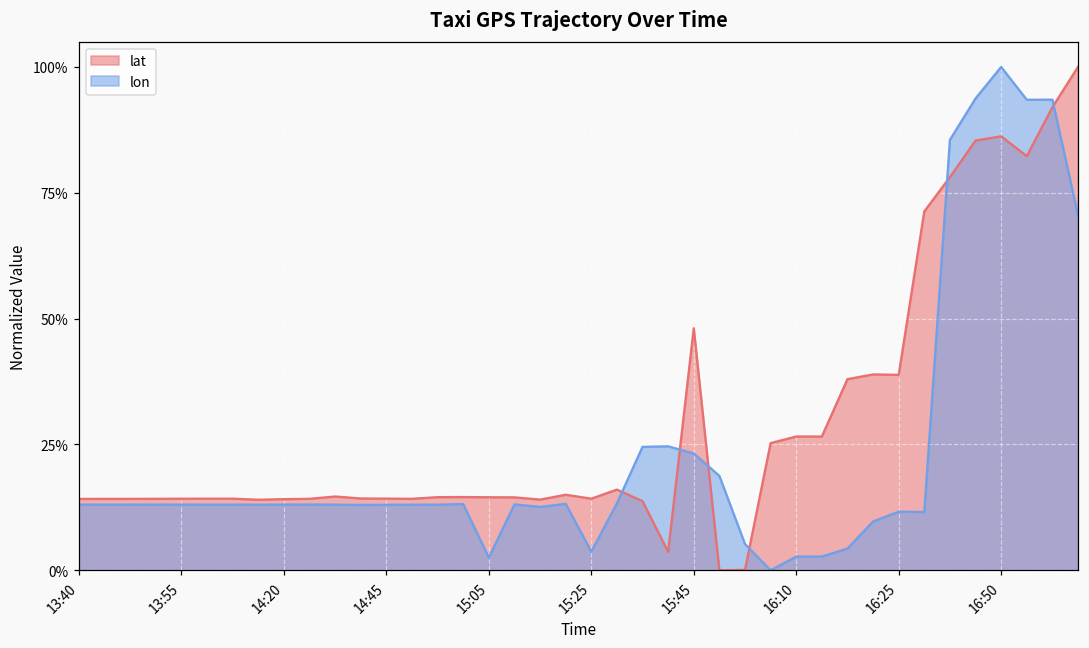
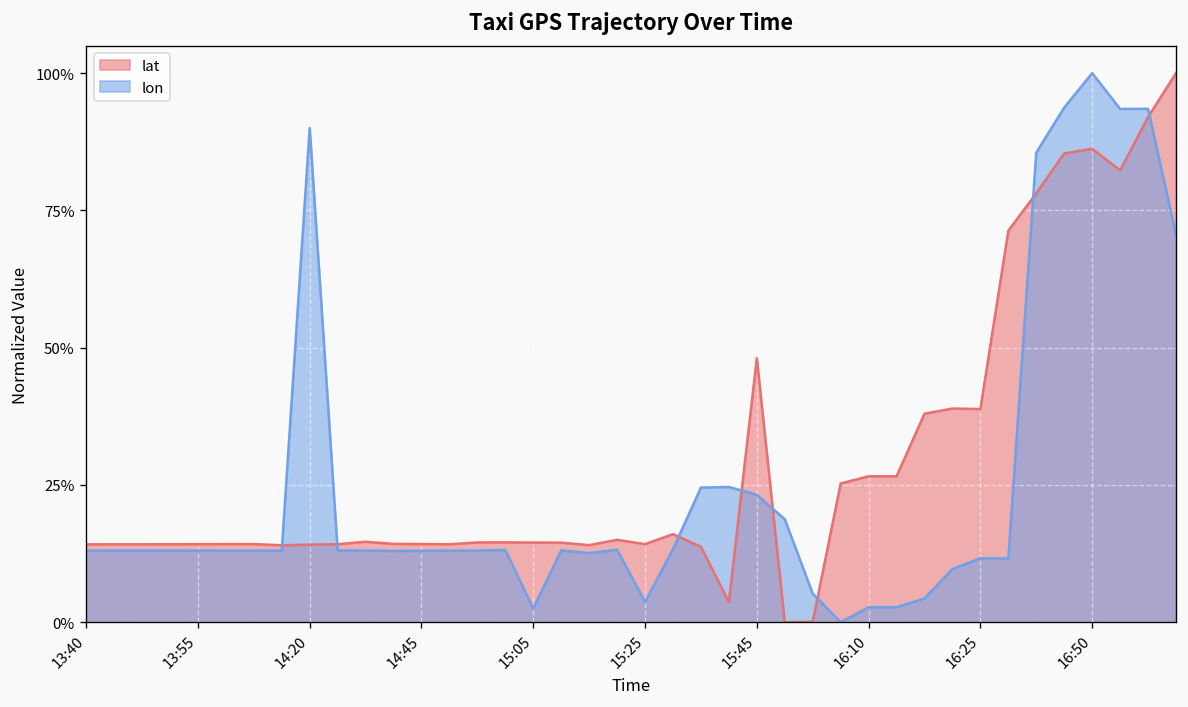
  {
    "lat": {
      "13:40": "14%",
      "13:55": "14%",
      "14:20": "14%",
      "14:45": "14%",
      "15:05": "15%",
      "15:25": "14%",
      "15:45": "48%",
      "16:25": "39%",
      "16:50": "86%"
    },
    "lon": {
      "13:40": "13%",
      "13:55": "13%",
-     "14:20": "13%",
+     "14:20": "90%",
      "14:45": "13%",
      "15:05": "3%",
      "15:25": "4%",
      "15:45": "23%",
      "16:25": "12%",
      "16:50": "100%"
    }
  }
